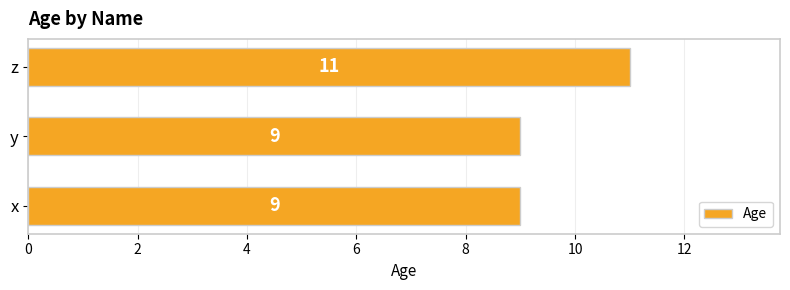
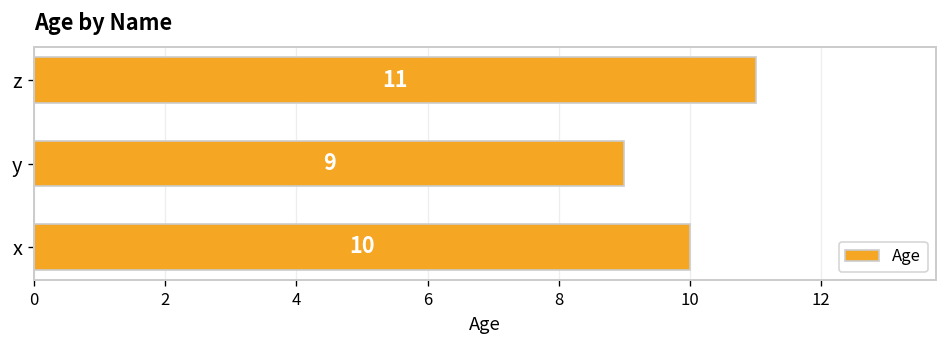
  {
    "z": 11,
    "y": 9,
-   "x": 9
+   "x": 10
  }
